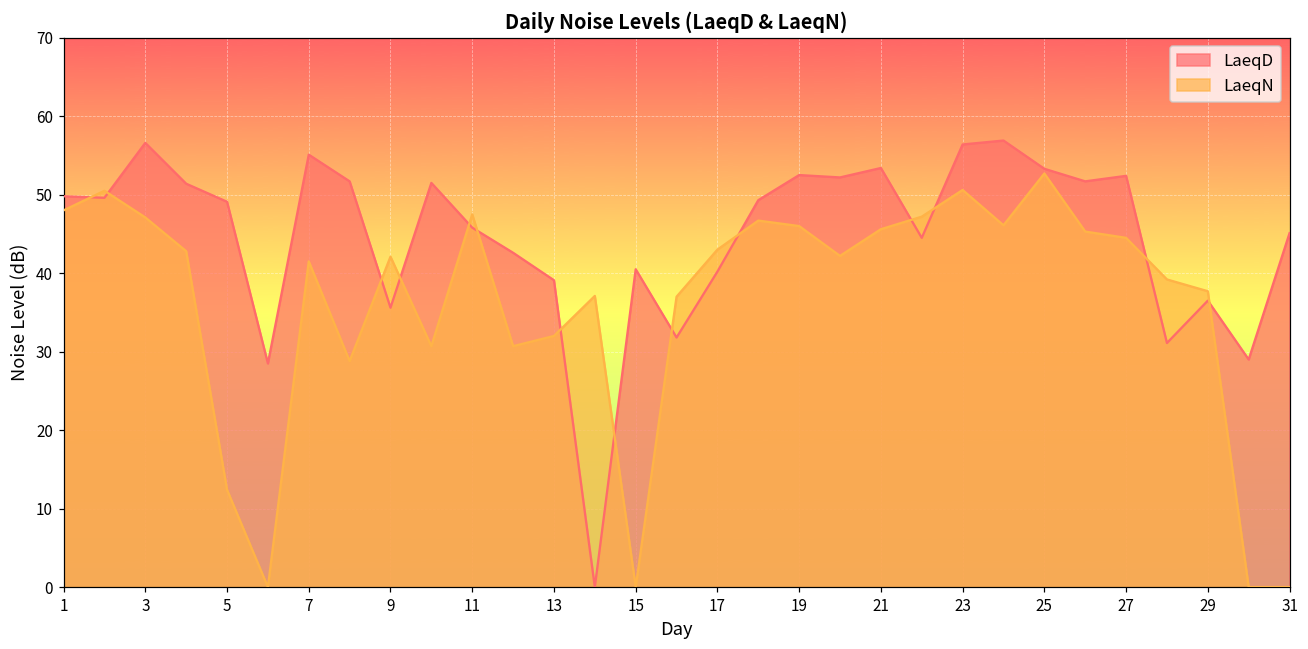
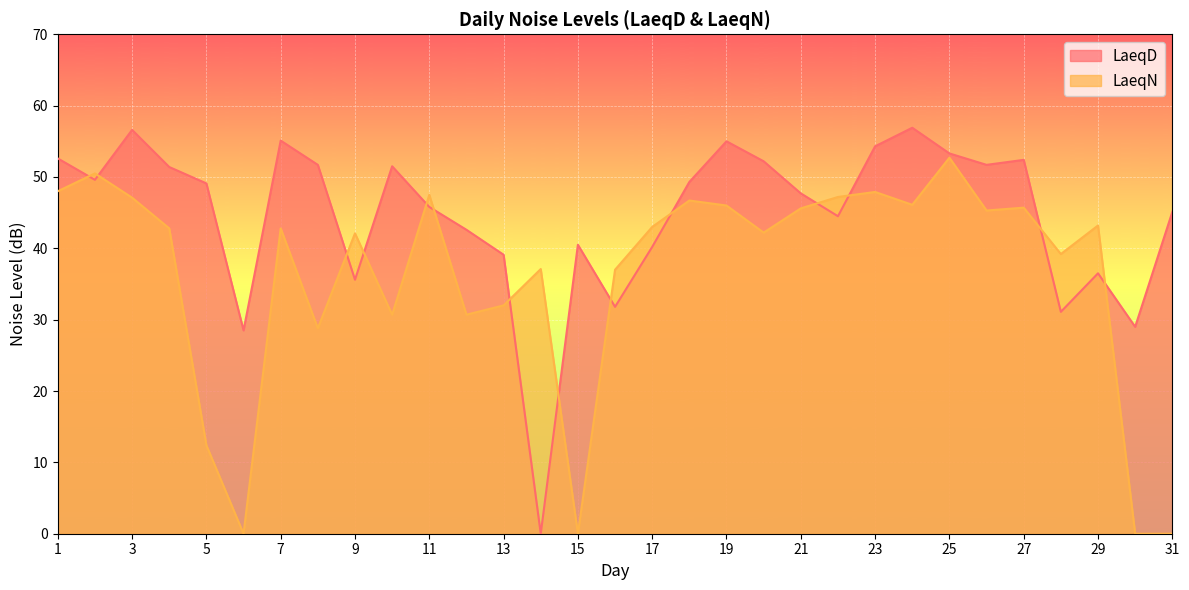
  {
    "LaeqD": {
-     "1": 50,
+     "1": 53,
      "3": 57,
      "5": 49,
      "7": 55,
      "9": 36,
      "11": 46,
      "13": 39,
      "15": 41,
      "17": 40,
-     "19": 53,
-     "21": 53,
-     "23": 56,
+     "19": 55,
+     "21": 48,
+     "23": 54,
      "25": 53,
      "27": 52,
      "29": 37,
      "31": 45
    },
    "LaeqN": {
      "1": 48,
      "3": 47,
      "5": 12,
-     "7": 42,
+     "7": 43,
      "9": 42,
      "11": 48,
      "13": 32,
      "15": 0,
      "17": 43,
      "19": 46,
      "21": 46,
-     "23": 51,
+     "23": 48,
      "25": 53,
-     "27": 45,
-     "29": 38,
+     "27": 46,
+     "29": 43,
      "31": 0
    }
  }
